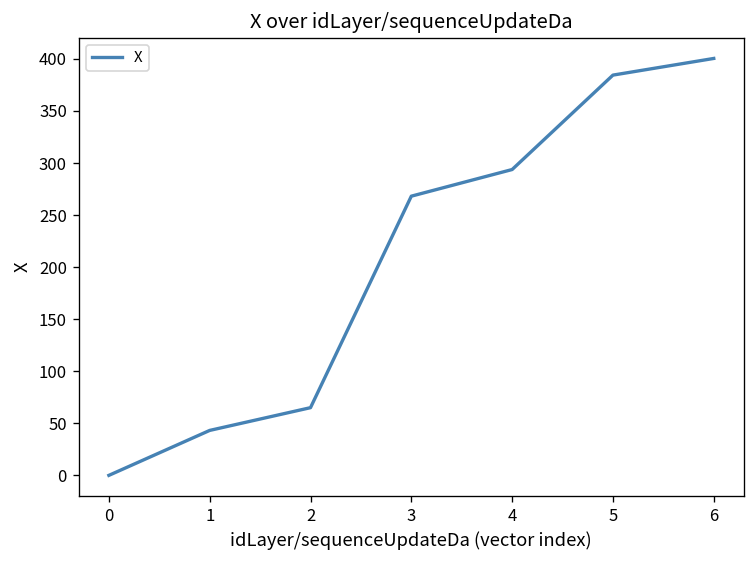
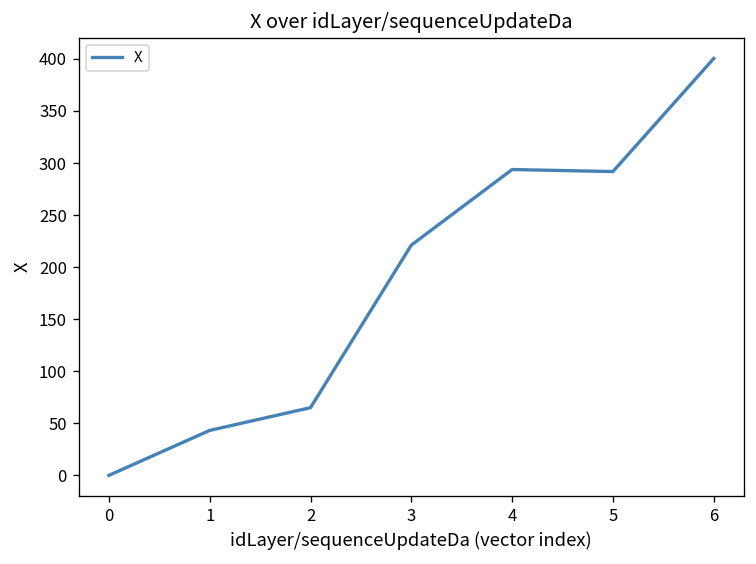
  {
    "0": 0,
    "1": 40,
    "2": 70,
-   "3": 270,
+   "3": 220,
    "4": 290,
-   "5": 380,
+   "5": 290,
    "6": 400
  }
